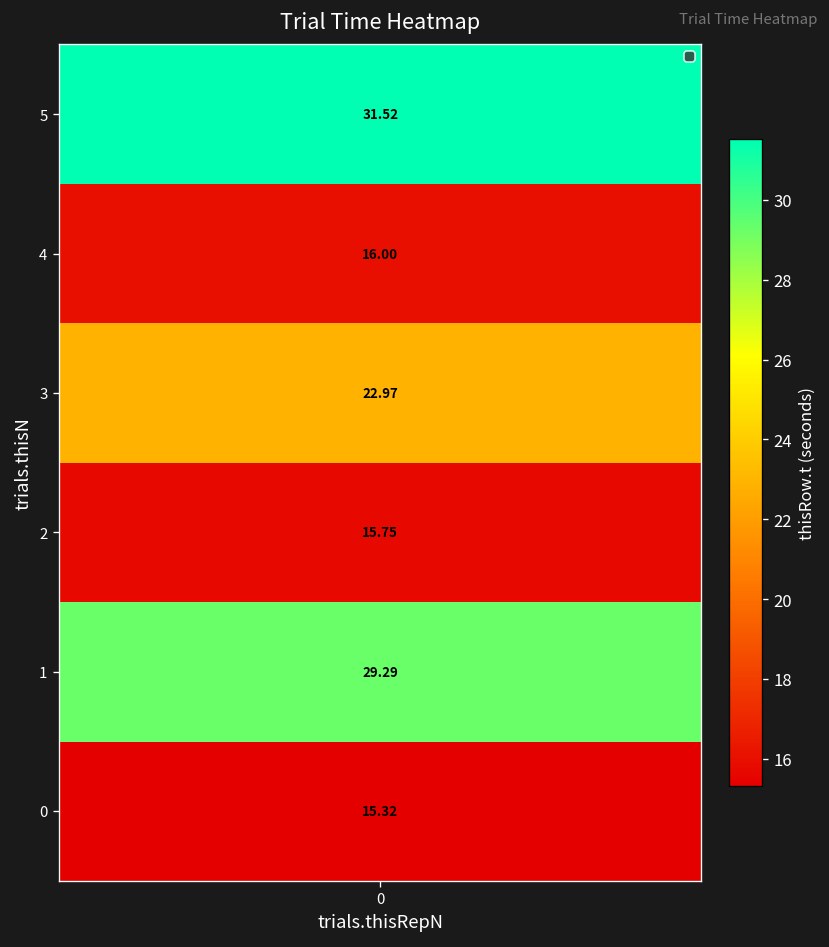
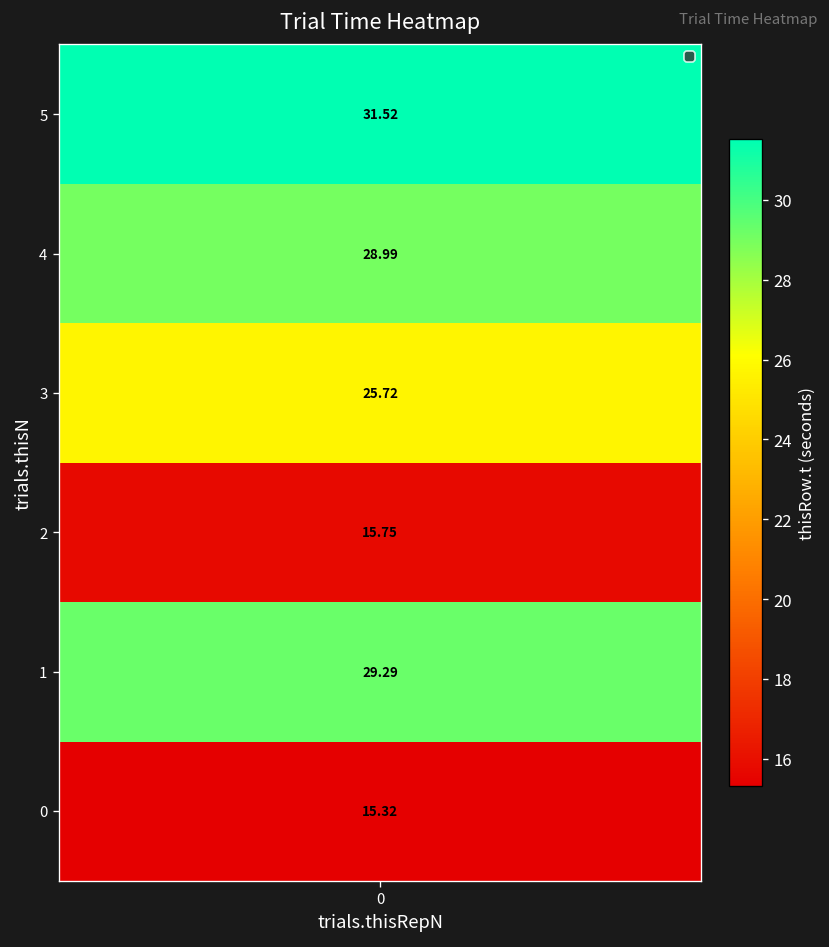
  {
    "5": {
      "0": 31.52
    },
    "4": {
-     "0": 16.00
+     "0": 28.99
    },
    "3": {
-     "0": 22.97
+     "0": 25.72
    },
    "2": {
      "0": 15.75
    },
    "1": {
      "0": 29.29
    },
    "0": {
      "0": 15.32
    }
  }
